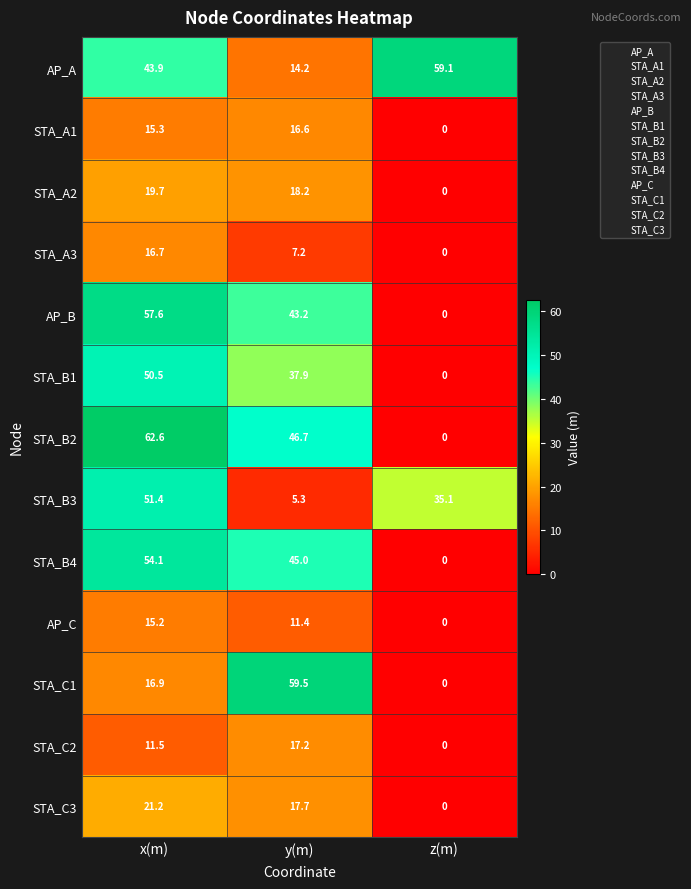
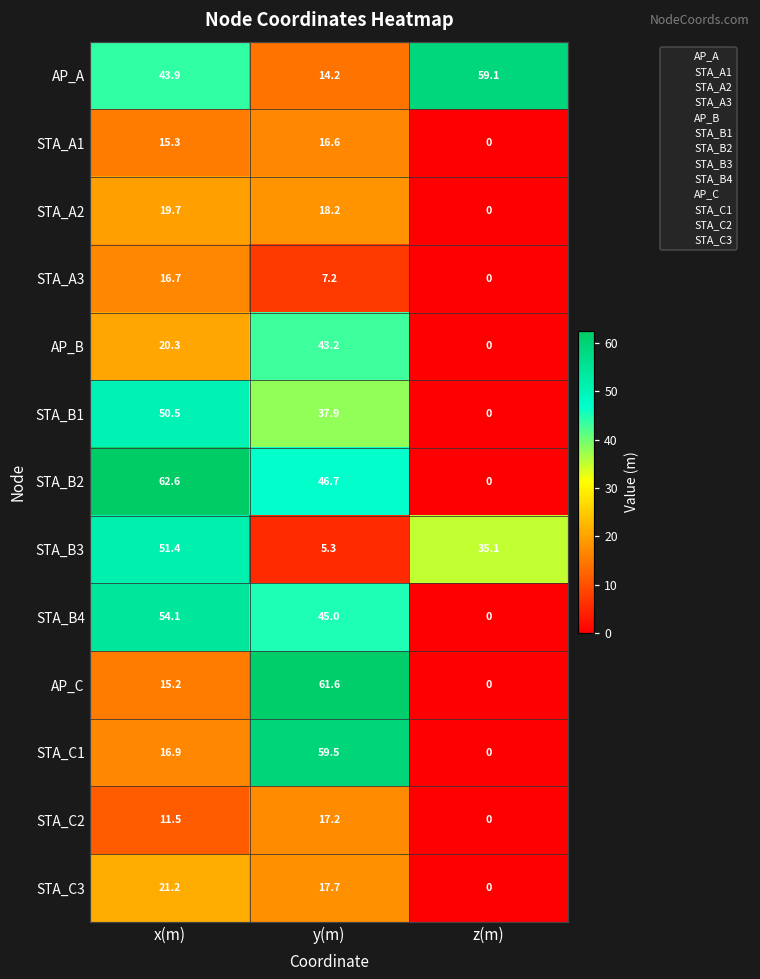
  {
    "AP_A": {
      "x(m)": 43.9,
      "y(m)": 14.2,
      "z(m)": 59.1
    },
    "STA_A1": {
      "x(m)": 15.3,
      "y(m)": 16.6,
      "z(m)": 0
    },
    "STA_A2": {
      "x(m)": 19.7,
      "y(m)": 18.2,
      "z(m)": 0
    },
    "STA_A3": {
      "x(m)": 16.7,
      "y(m)": 7.2,
      "z(m)": 0
    },
    "AP_B": {
-     "x(m)": 57.6,
+     "x(m)": 20.3,
      "y(m)": 43.2,
      "z(m)": 0
    },
    "STA_B1": {
      "x(m)": 50.5,
      "y(m)": 37.9,
      "z(m)": 0
    },
    "STA_B2": {
      "x(m)": 62.6,
      "y(m)": 46.7,
      "z(m)": 0
    },
    "STA_B3": {
      "x(m)": 51.4,
      "y(m)": 5.3,
      "z(m)": 35.1
    },
    "STA_B4": {
      "x(m)": 54.1,
      "y(m)": 45.0,
      "z(m)": 0
    },
    "AP_C": {
      "x(m)": 15.2,
-     "y(m)": 11.4,
+     "y(m)": 61.6,
      "z(m)": 0
    },
    "STA_C1": {
      "x(m)": 16.9,
      "y(m)": 59.5,
      "z(m)": 0
    },
    "STA_C2": {
      "x(m)": 11.5,
      "y(m)": 17.2,
      "z(m)": 0
    },
    "STA_C3": {
      "x(m)": 21.2,
      "y(m)": 17.7,
      "z(m)": 0
    }
  }
